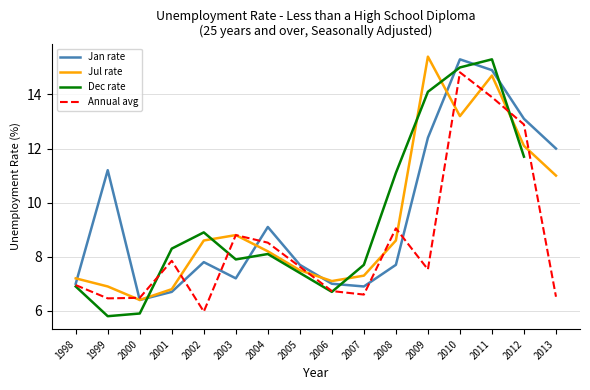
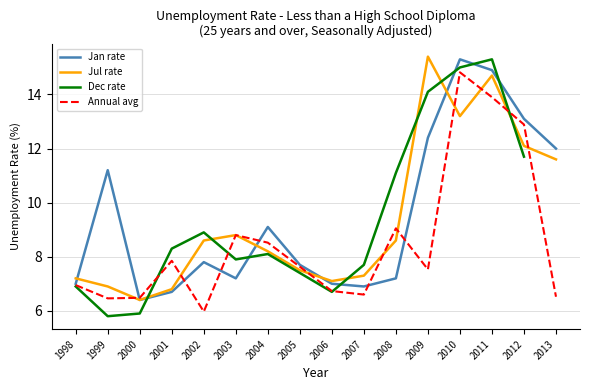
  {
    "Jan rate": {
      "1999": 11.2,
      "2001": 6.7,
      "2002": 7.8,
      "2003": 7.2,
      "2004": 9.1,
      "2006": 7.0,
      "2007": 6.9,
-     "2008": 7.7,
+     "2008": 7.2,
      "2009": 12.4,
      "2010": 15.3,
      "2011": 14.9,
      "2012": 13.1,
      "2013": 12.0
    },
    "Jul rate": {
      "1998": 7.2,
      "1999": 6.9,
      "2001": 6.8,
      "2002": 8.6,
      "2004": 8.2,
      "2005": 7.5,
      "2006": 7.1,
      "2007": 7.3,
      "2008": 8.6,
      "2009": 15.4,
      "2010": 13.2,
      "2011": 14.7,
      "2012": 12.1,
-     "2013": 11.0
+     "2013": 11.6
    },
    "Dec rate": {
      "1999": 5.8,
      "2000": 5.9,
      "2001": 8.3,
      "2002": 8.9,
      "2003": 7.9,
      "2004": 8.1,
      "2005": 7.4,
      "2007": 7.7,
      "2008": 11.1,
      "2009": 14.1,
      "2010": 15.0,
      "2011": 15.3,
      "2012": 11.7
    },
    "Annual avg": {
      "1999": 6.5,
      "2001": 7.9,
      "2002": 6.0,
      "2004": 8.5,
      "2007": 6.6,
      "2008": 9.1,
      "2009": 7.5,
      "2010": 14.8,
      "2011": 13.9,
      "2012": 12.9,
      "2013": 6.5
    }
  }
